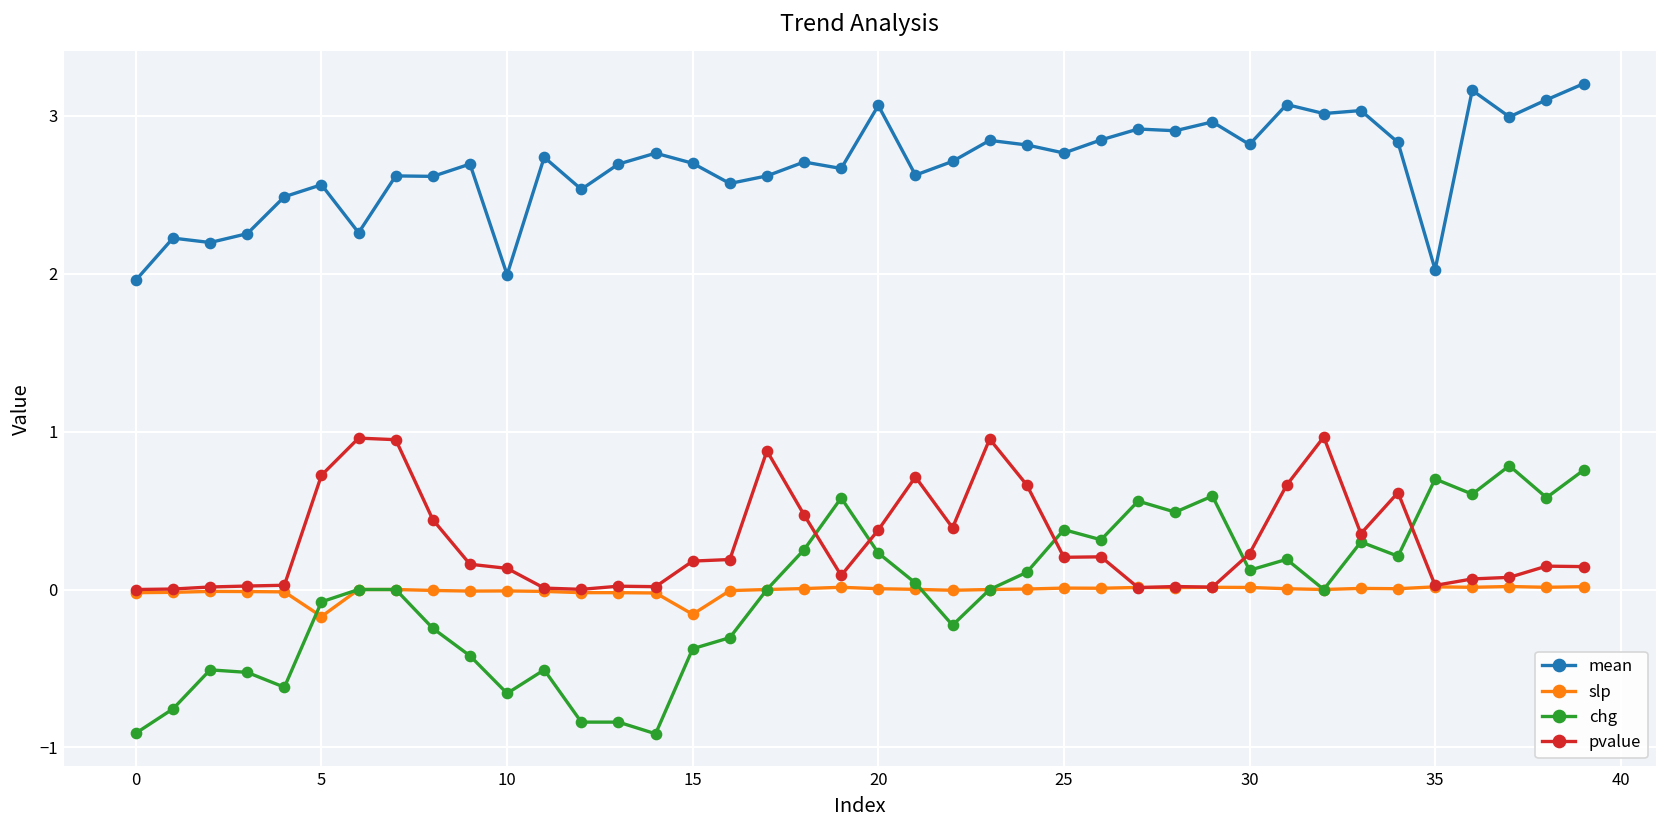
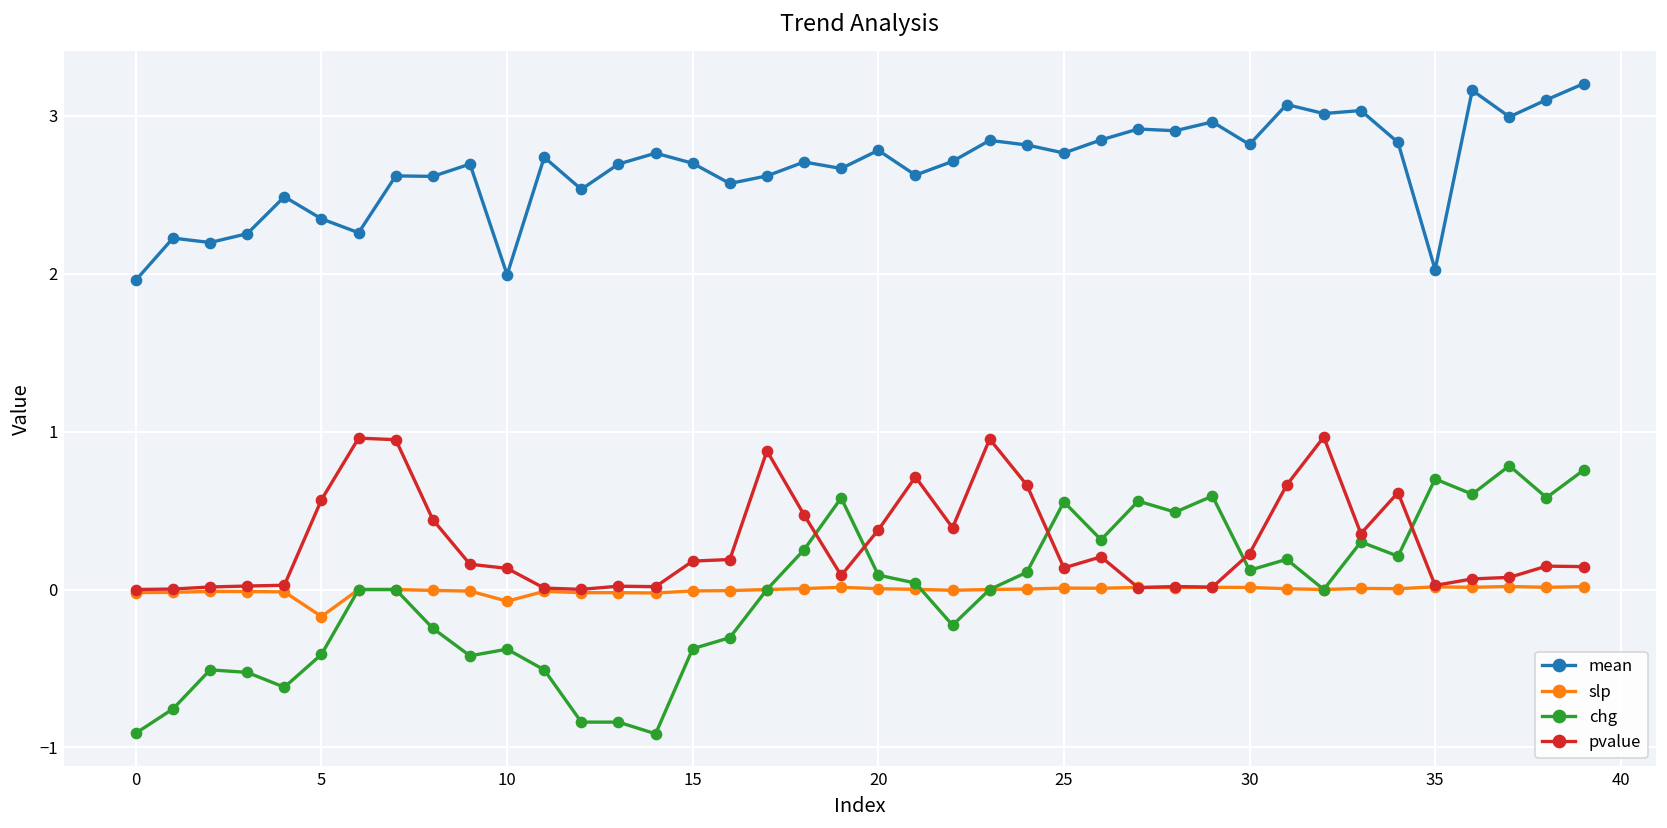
  {
    "mean": {
      "0": 1.96,
-     "5": 2.56,
+     "5": 2.35,
      "10": 1.99,
      "15": 2.70,
-     "20": 3.07,
+     "20": 2.78,
      "25": 2.77,
      "30": 2.82,
      "35": 2.03
    },
    "slp": {
      "0": -0.02,
      "5": -0.17,
-     "10": -0.01,
-     "15": -0.16,
+     "10": -0.07,
+     "15": -0.01,
      "20": 0.01,
      "25": 0.01,
      "30": 0.01
    },
    "chg": {
      "0": -0.91,
-     "5": -0.08,
-     "10": -0.66,
+     "5": -0.41,
+     "10": -0.38,
      "15": -0.38,
-     "20": 0.23,
-     "25": 0.38,
+     "20": 0.09,
+     "25": 0.56,
      "30": 0.12,
      "35": 0.70
    },
    "pvalue": {
      "0": 0.00,
-     "5": 0.72,
+     "5": 0.57,
      "10": 0.13,
      "15": 0.18,
      "20": 0.38,
-     "25": 0.20,
+     "25": 0.14,
      "30": 0.23
    }
  }
